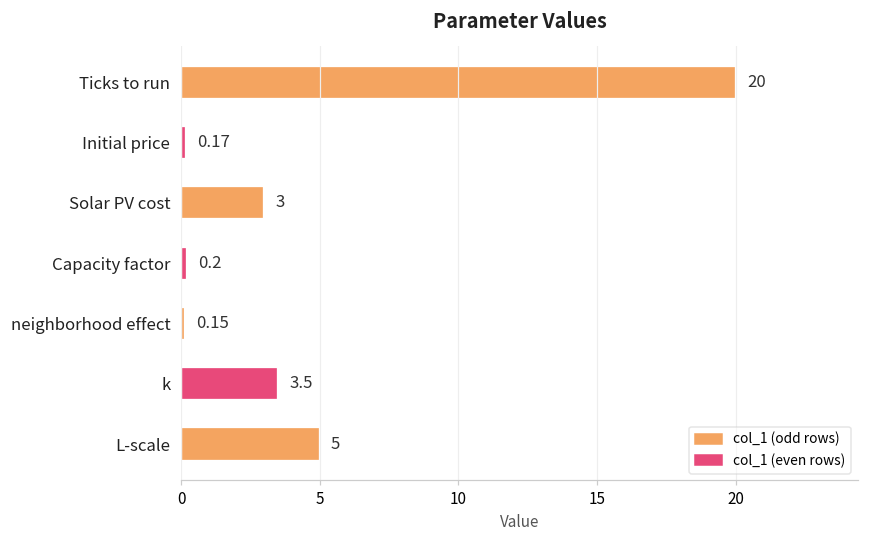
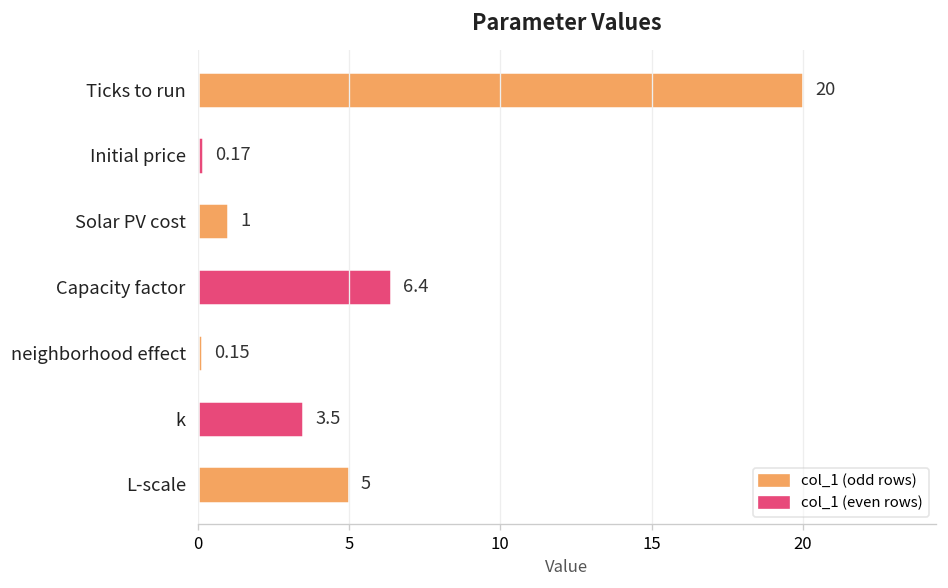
  {
    "Ticks to run": 20,
    "Initial price": 0.17,
-   "Solar PV cost": 3,
-   "Capacity factor": 0.2,
+   "Solar PV cost": 1,
+   "Capacity factor": 6.4,
    "neighborhood effect": 0.15,
    "k": 3.5,
    "L-scale": 5
  }
